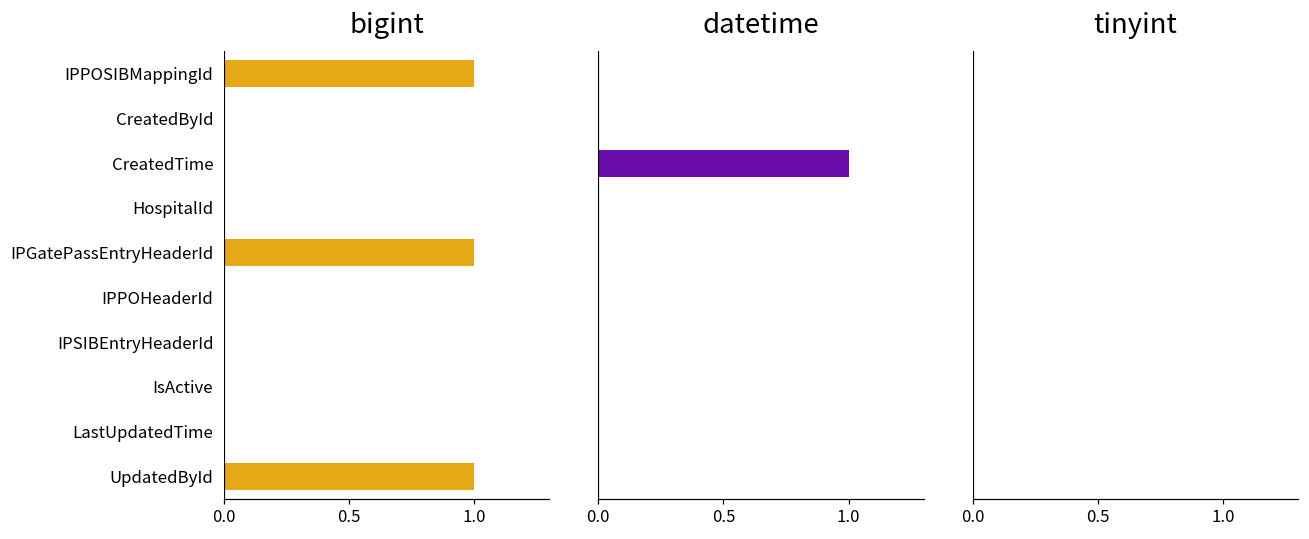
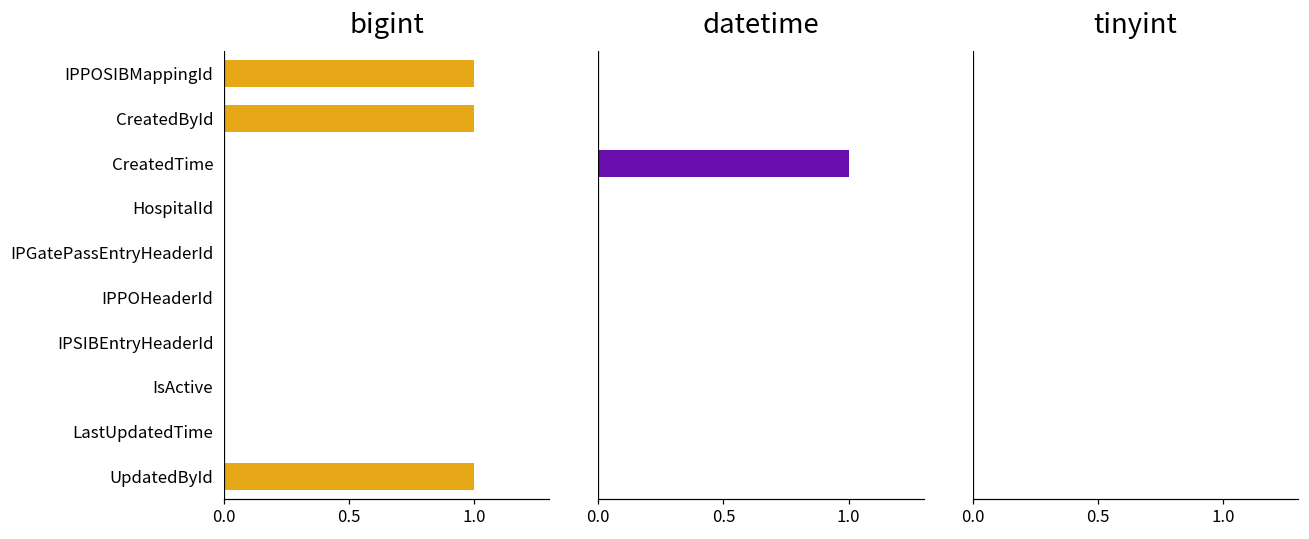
  {
    "bigint": {
      "IPPOSIBMappingId": 1,
-     "CreatedById": 0,
+     "CreatedById": 1,
      "CreatedTime": 0,
      "HospitalId": 0,
-     "IPGatePassEntryHeaderId": 1,
+     "IPGatePassEntryHeaderId": 0,
      "IPPOHeaderId": 0,
      "IPSIBEntryHeaderId": 0,
      "IsActive": 0,
      "LastUpdatedTime": 0,
      "UpdatedById": 1
    }
  }
